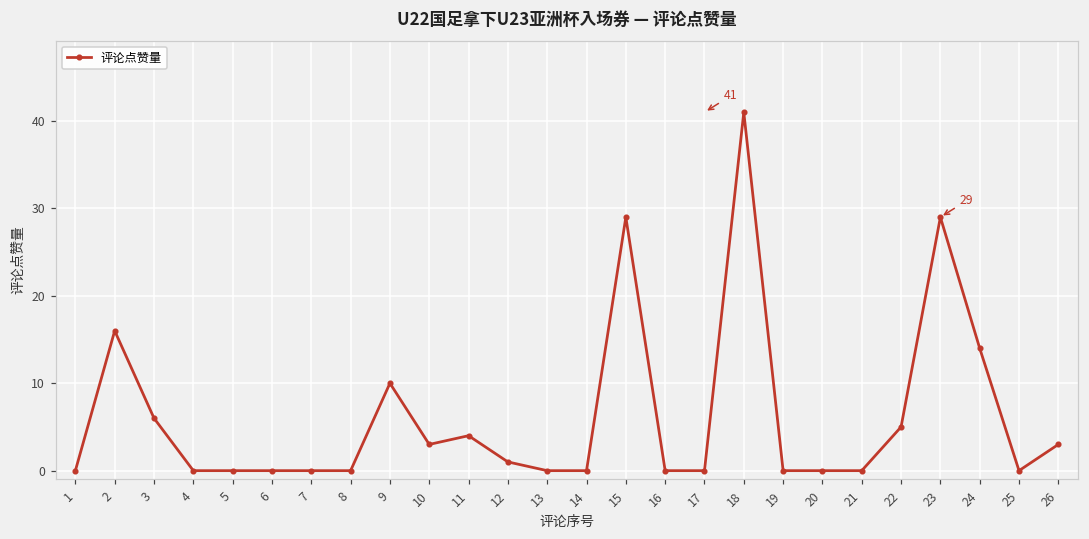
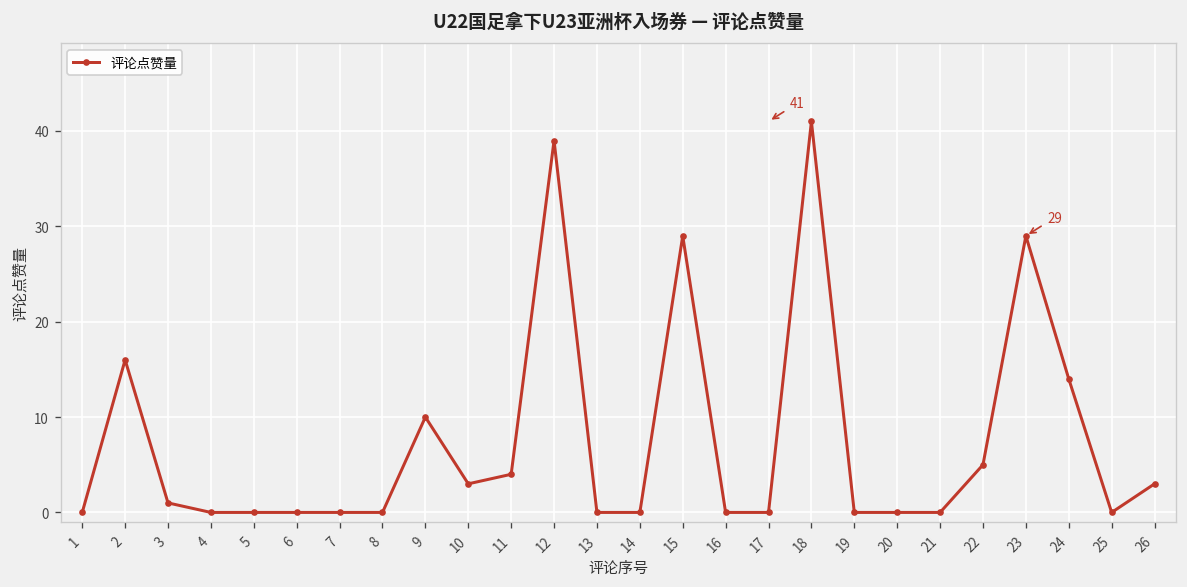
  {
    "1": 0,
    "2": 16,
-   "3": 6,
+   "3": 1,
    "4": 0,
    "5": 0,
    "6": 0,
    "7": 0,
    "8": 0,
    "9": 10,
    "10": 3,
    "11": 4,
-   "12": 1,
+   "12": 39,
    "13": 0,
    "14": 0,
    "15": 29,
    "16": 0,
    "17": 0,
    "19": 0,
    "20": 0,
    "21": 0,
    "22": 5,
    "24": 14,
    "25": 0,
    "26": 3
  }
